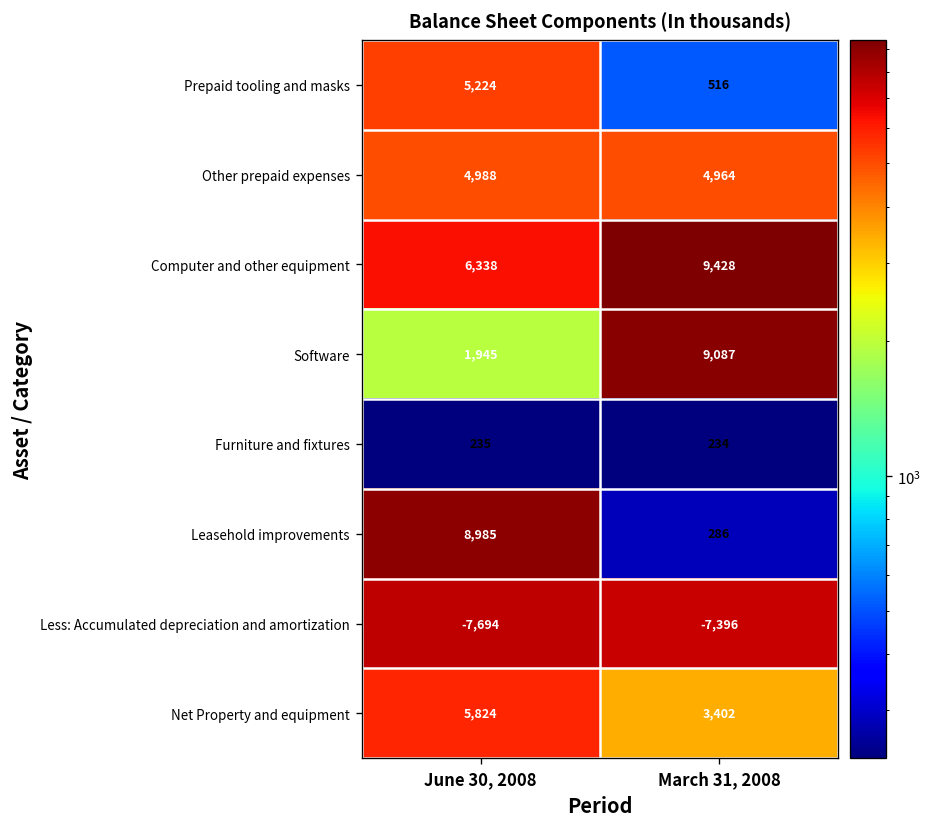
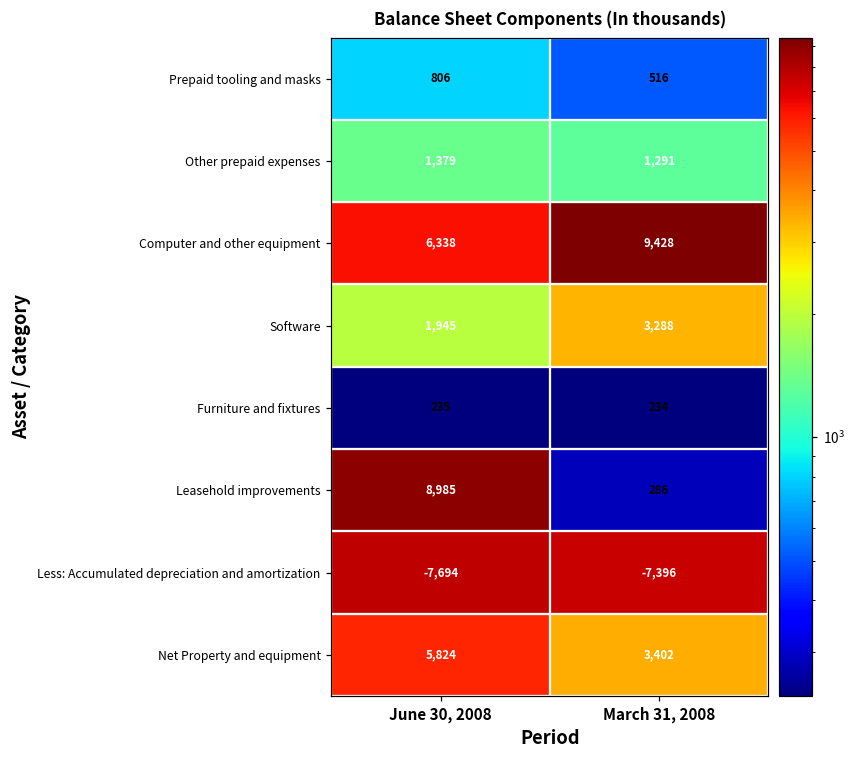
  {
    "Prepaid tooling and masks": {
-     "June 30, 2008": "5,224",
+     "June 30, 2008": "806",
      "March 31, 2008": "516"
    },
    "Other prepaid expenses": {
-     "June 30, 2008": "4,988",
-     "March 31, 2008": "4,964"
+     "June 30, 2008": "1,379",
+     "March 31, 2008": "1,291"
    },
    "Computer and other equipment": {
      "June 30, 2008": "6,338",
      "March 31, 2008": "9,428"
    },
    "Software": {
      "June 30, 2008": "1,945",
-     "March 31, 2008": "9,087"
+     "March 31, 2008": "3,288"
    },
    "Furniture and fixtures": {
      "June 30, 2008": "235",
      "March 31, 2008": "234"
    },
    "Leasehold improvements": {
      "June 30, 2008": "8,985",
      "March 31, 2008": "286"
    },
    "Less: Accumulated depreciation and amortization": {
      "June 30, 2008": "-7,694",
      "March 31, 2008": "-7,396"
    },
    "Net Property and equipment": {
      "June 30, 2008": "5,824",
      "March 31, 2008": "3,402"
    }
  }
